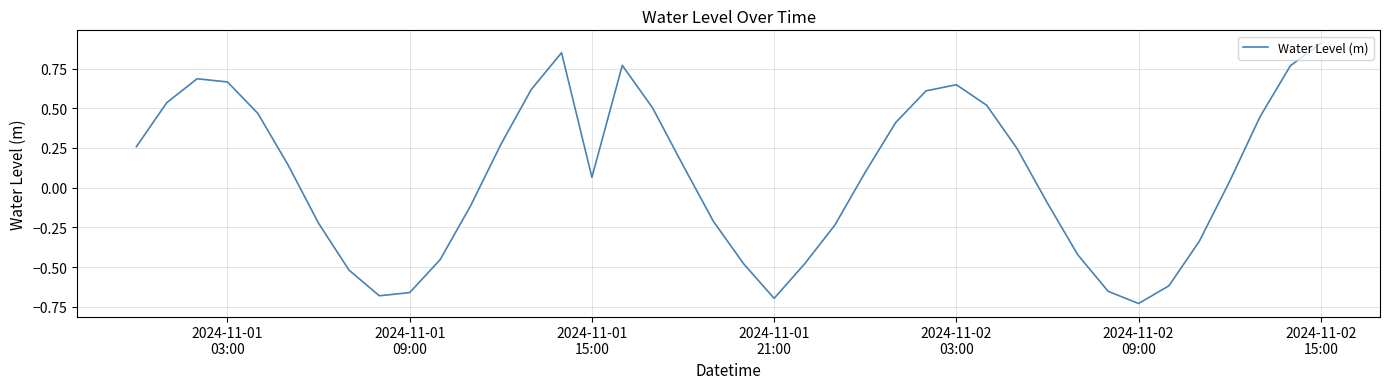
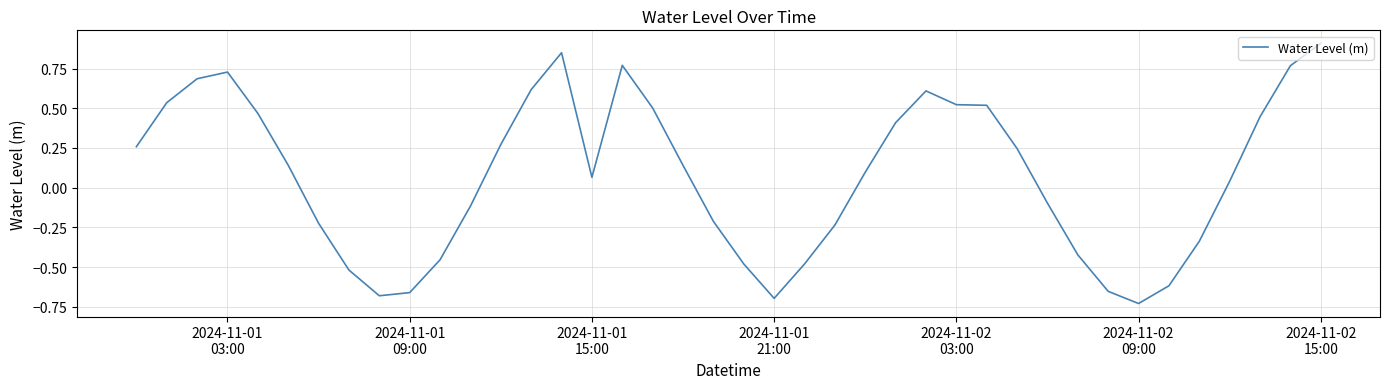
  {
-   "2024-11-01 03:00": 0.67,
+   "2024-11-01 03:00": 0.73,
    "2024-11-01 09:00": -0.66,
    "2024-11-01 15:00": 0.06,
    "2024-11-01 21:00": -0.70,
-   "2024-11-02 03:00": 0.65,
+   "2024-11-02 03:00": 0.52,
    "2024-11-02 09:00": -0.73
  }
